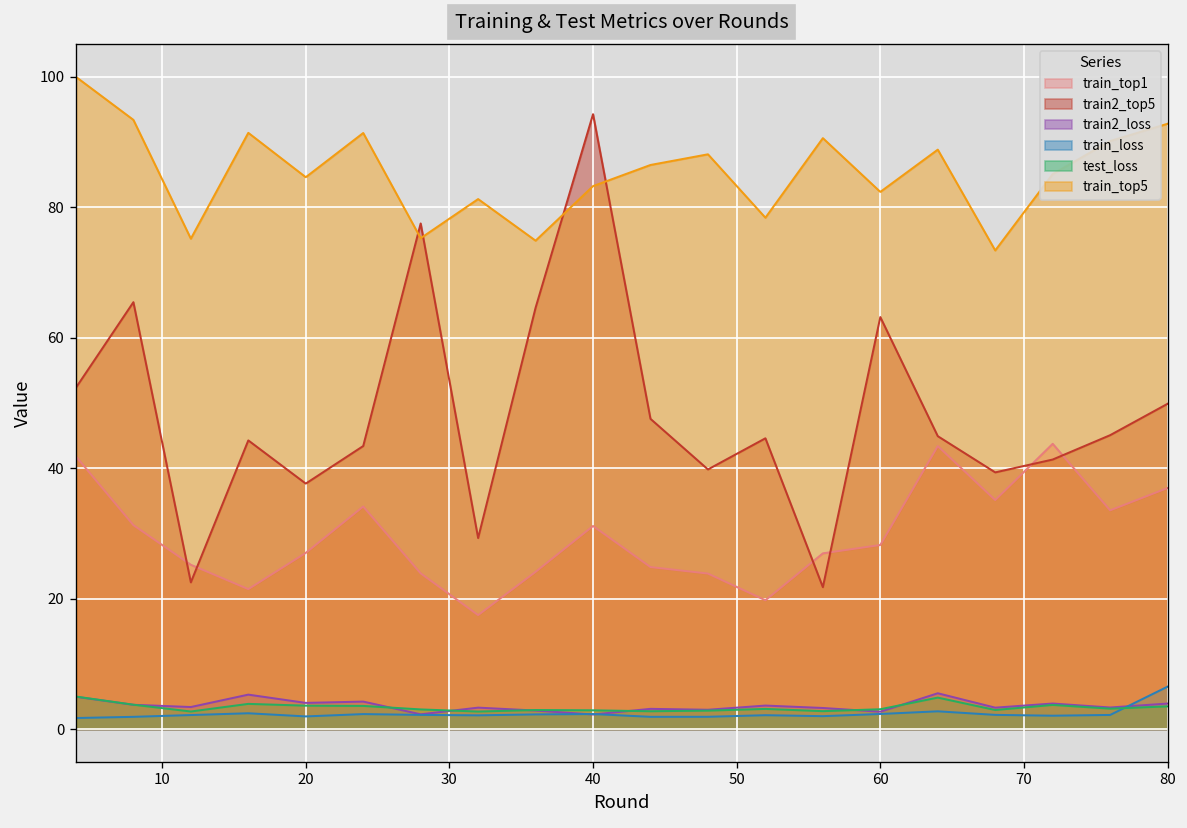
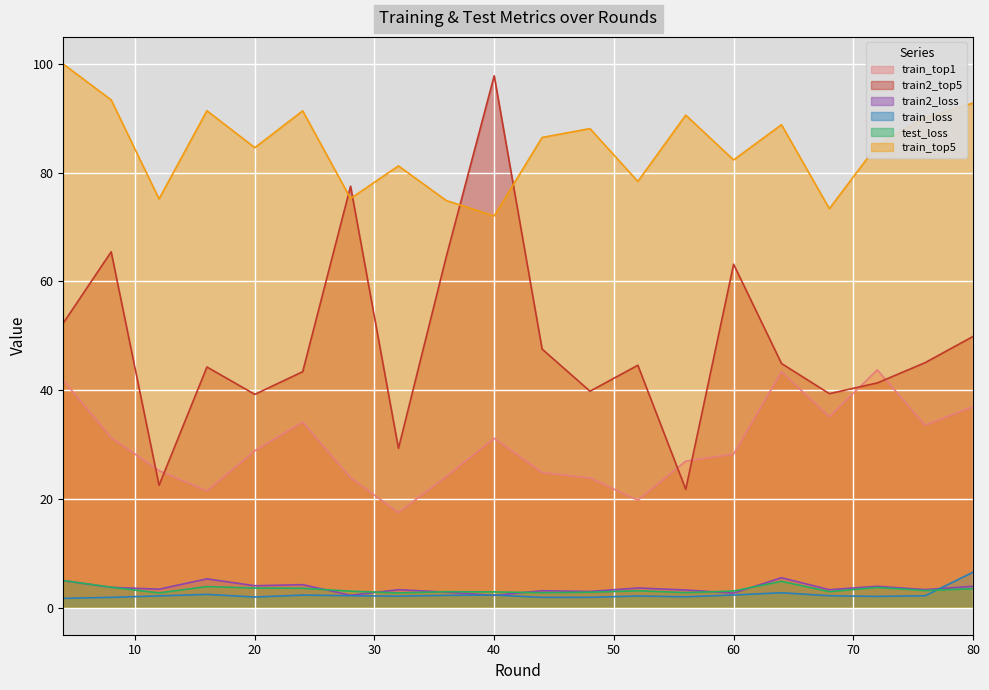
  {
    "train_top1": {
-     "20": 27,
+     "20": 29,
      "40": 31,
      "60": 28,
      "80": 37
    },
    "train2_top5": {
-     "20": 38,
-     "40": 94,
+     "20": 39,
+     "40": 98,
      "60": 63,
      "80": 50
    },
    "train_loss": {
      "20": 2,
      "80": 7
    },
    "test_loss": {
      "40": 3
    },
    "train_top5": {
      "20": 85,
-     "40": 83,
+     "40": 72,
      "60": 82,
      "80": 93
    }
  }
